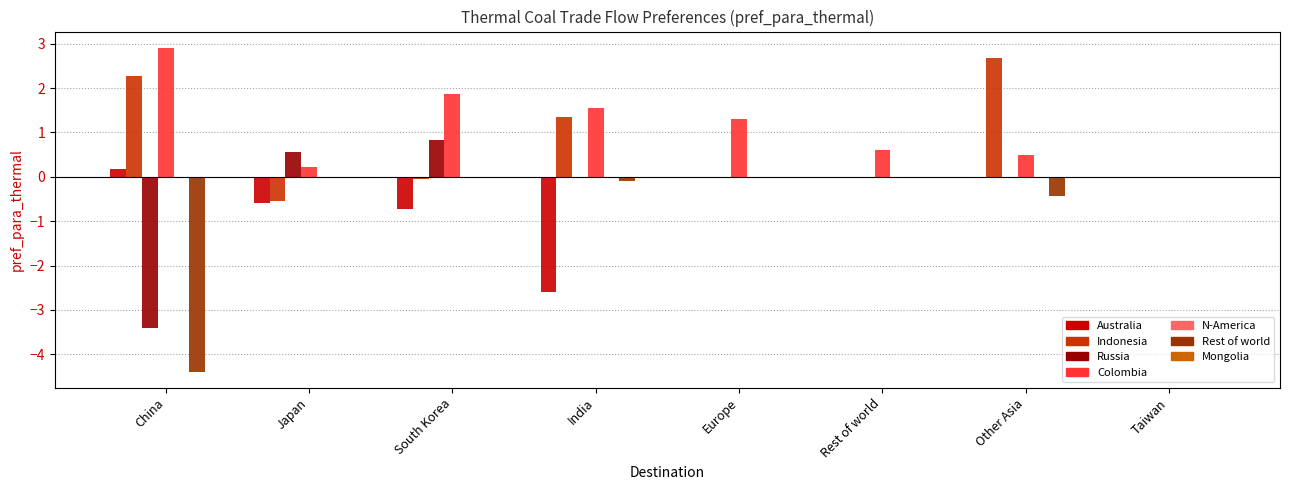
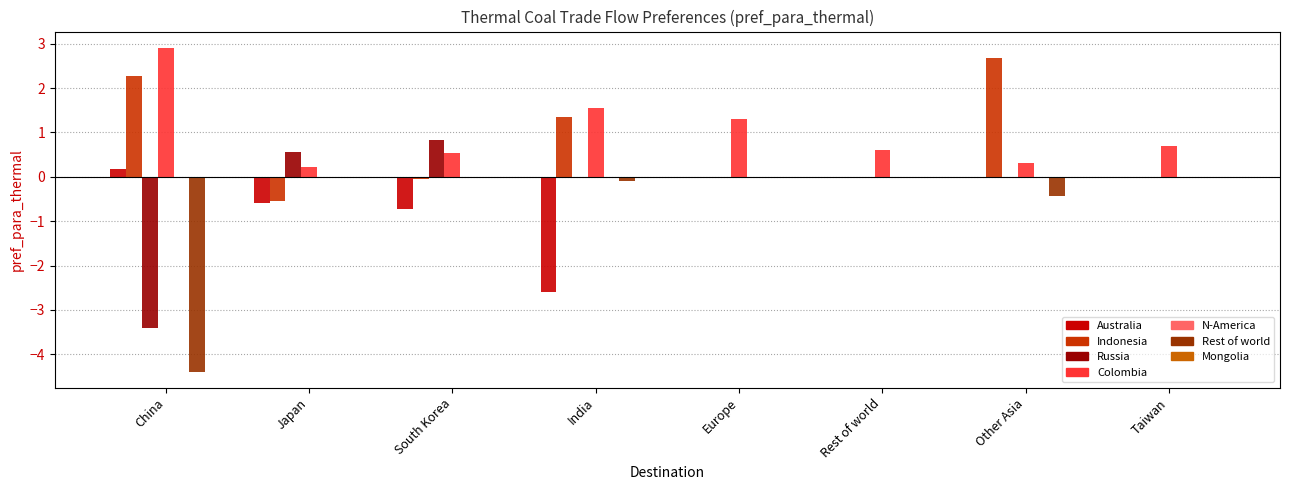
  {
    "Colombia": {
      "China": 2.9,
      "Japan": 0.2,
-     "South Korea": 1.9,
+     "South Korea": 0.5,
      "India": 1.6,
      "Europe": 1.3,
      "Rest of world": 0.6,
-     "Other Asia": 0.5,
-     "Taiwan": 0.0
+     "Other Asia": 0.3,
+     "Taiwan": 0.7
    },
    "N-America": {
      "China": 0.0,
      "Japan": 0.0,
      "South Korea": 0.0,
      "India": 0.0,
      "Europe": 0.0,
      "Rest of world": 0.0,
      "Other Asia": 0.0,
      "Taiwan": 0.0
    }
  }
